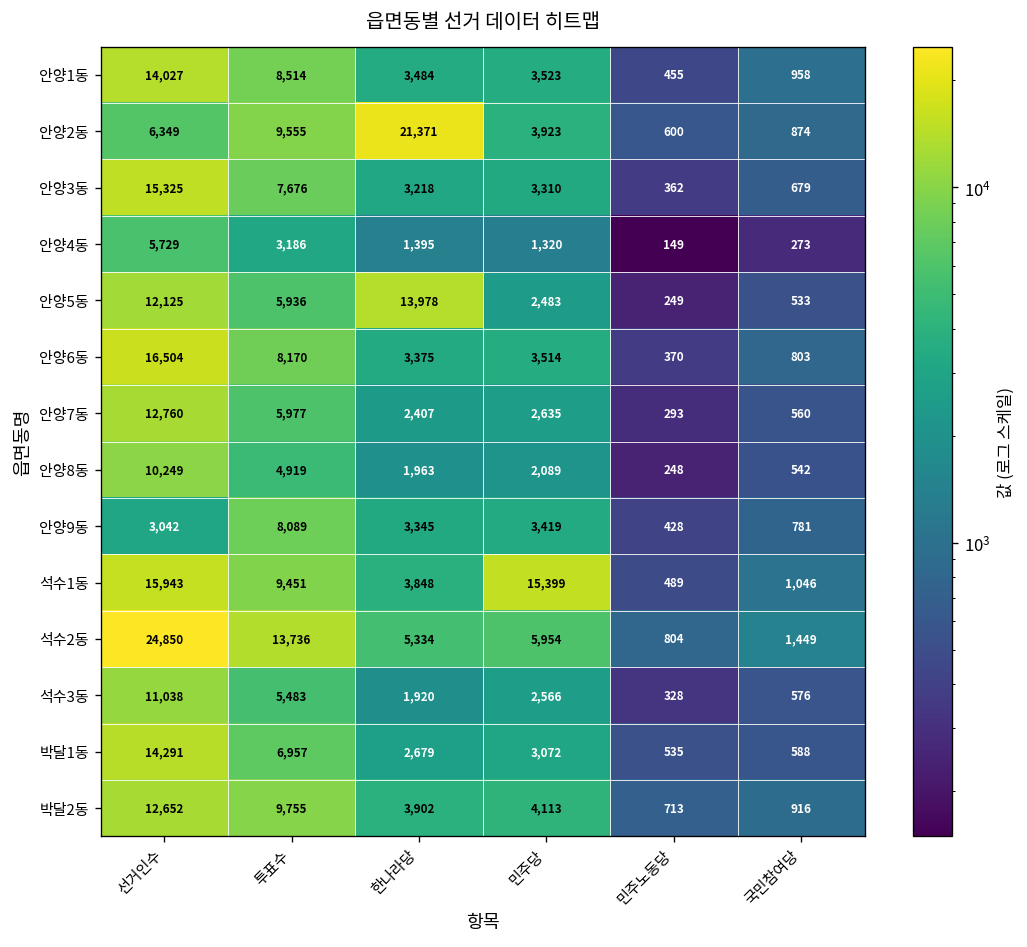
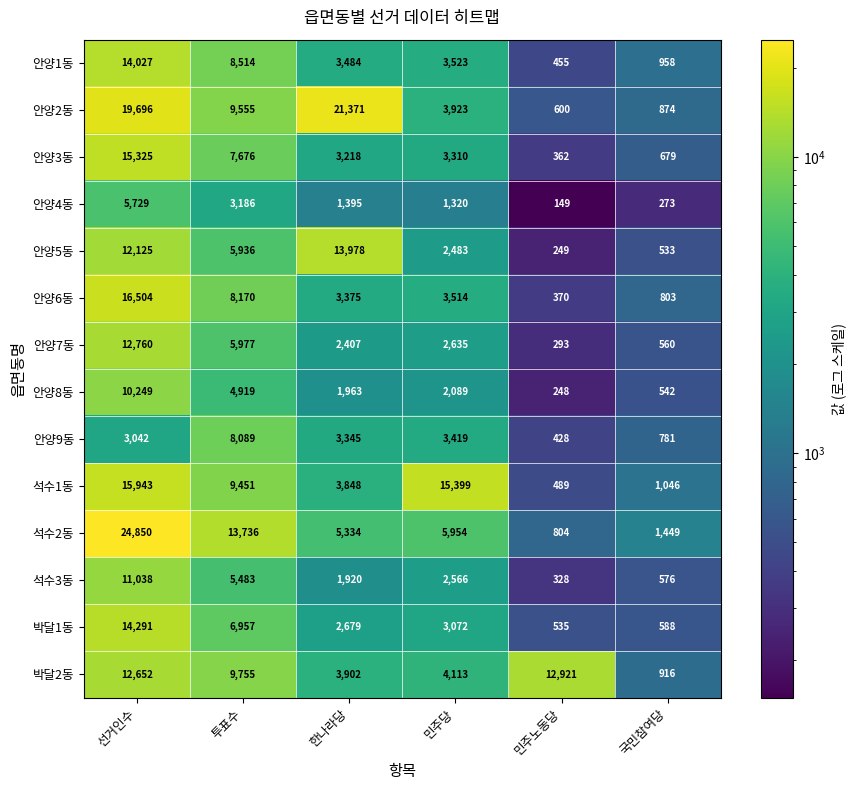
  {
    "안양1동": {
      "선거인수": "14,027",
      "투표수": "8,514",
      "한나라당": "3,484",
      "민주당": "3,523",
      "민주노동당": "455",
      "국민참여당": "958"
    },
    "안양2동": {
-     "선거인수": "6,349",
+     "선거인수": "19,696",
      "투표수": "9,555",
      "한나라당": "21,371",
      "민주당": "3,923",
      "민주노동당": "600",
      "국민참여당": "874"
    },
    "안양3동": {
      "선거인수": "15,325",
      "투표수": "7,676",
      "한나라당": "3,218",
      "민주당": "3,310",
      "민주노동당": "362",
      "국민참여당": "679"
    },
    "안양4동": {
      "선거인수": "5,729",
      "투표수": "3,186",
      "한나라당": "1,395",
      "민주당": "1,320",
      "민주노동당": "149",
      "국민참여당": "273"
    },
    "안양5동": {
      "선거인수": "12,125",
      "투표수": "5,936",
      "한나라당": "13,978",
      "민주당": "2,483",
      "민주노동당": "249",
      "국민참여당": "533"
    },
    "안양6동": {
      "선거인수": "16,504",
      "투표수": "8,170",
      "한나라당": "3,375",
      "민주당": "3,514",
      "민주노동당": "370",
      "국민참여당": "803"
    },
    "안양7동": {
      "선거인수": "12,760",
      "투표수": "5,977",
      "한나라당": "2,407",
      "민주당": "2,635",
      "민주노동당": "293",
      "국민참여당": "560"
    },
    "안양8동": {
      "선거인수": "10,249",
      "투표수": "4,919",
      "한나라당": "1,963",
      "민주당": "2,089",
      "민주노동당": "248",
      "국민참여당": "542"
    },
    "안양9동": {
      "선거인수": "3,042",
      "투표수": "8,089",
      "한나라당": "3,345",
      "민주당": "3,419",
      "민주노동당": "428",
      "국민참여당": "781"
    },
    "석수1동": {
      "선거인수": "15,943",
      "투표수": "9,451",
      "한나라당": "3,848",
      "민주당": "15,399",
      "민주노동당": "489",
      "국민참여당": "1,046"
    },
    "석수2동": {
      "선거인수": "24,850",
      "투표수": "13,736",
      "한나라당": "5,334",
      "민주당": "5,954",
      "민주노동당": "804",
      "국민참여당": "1,449"
    },
    "석수3동": {
      "선거인수": "11,038",
      "투표수": "5,483",
      "한나라당": "1,920",
      "민주당": "2,566",
      "민주노동당": "328",
      "국민참여당": "576"
    },
    "박달1동": {
      "선거인수": "14,291",
      "투표수": "6,957",
      "한나라당": "2,679",
      "민주당": "3,072",
      "민주노동당": "535",
      "국민참여당": "588"
    },
    "박달2동": {
      "선거인수": "12,652",
      "투표수": "9,755",
      "한나라당": "3,902",
      "민주당": "4,113",
-     "민주노동당": "713",
+     "민주노동당": "12,921",
      "국민참여당": "916"
    }
  }
